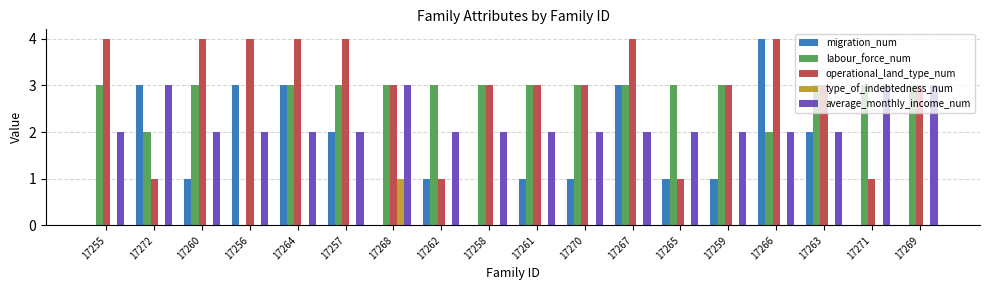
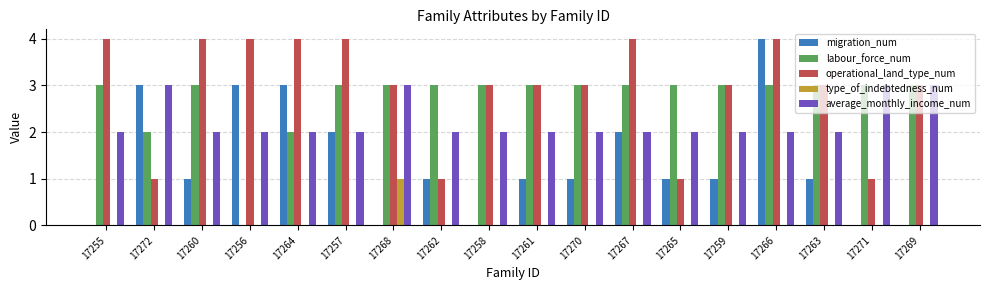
  {
    "migration_num": {
      "17255": 0,
      "17272": 3,
      "17260": 1,
      "17256": 3,
      "17264": 3,
      "17257": 2,
      "17268": 0,
      "17262": 1,
      "17258": 0,
      "17261": 1,
      "17270": 1,
-     "17267": 3,
+     "17267": 2,
      "17265": 1,
      "17259": 1,
      "17266": 4,
-     "17263": 2,
+     "17263": 1,
      "17271": 0,
      "17269": 0
    },
    "labour_force_num": {
      "17255": 3,
      "17272": 2,
      "17260": 3,
      "17256": 0,
-     "17264": 3,
+     "17264": 2,
      "17257": 3,
      "17268": 3,
      "17262": 3,
      "17258": 3,
      "17261": 3,
      "17270": 3,
      "17267": 3,
      "17265": 3,
      "17259": 3,
-     "17266": 2
+     "17266": 3
    },
    "operational_land_type_num": {
      "17255": 4,
      "17272": 1,
      "17260": 4,
      "17256": 4,
      "17264": 4,
      "17257": 4,
      "17268": 3,
      "17262": 1,
      "17258": 3,
      "17261": 3,
      "17270": 3,
      "17267": 4,
      "17265": 1,
      "17259": 3,
      "17266": 4,
      "17271": 1
    },
    "type_of_indebtedness_num": {
      "17255": 0,
      "17272": 0,
      "17260": 0,
      "17256": 0,
      "17264": 0,
      "17257": 0,
      "17268": 1,
      "17262": 0,
      "17258": 0,
      "17261": 0,
      "17270": 0,
      "17267": 0,
      "17265": 0,
      "17259": 0,
      "17266": 0,
      "17263": 0,
      "17271": 0,
      "17269": 0
    },
    "average_monthly_income_num": {
      "17255": 2,
      "17272": 3,
      "17260": 2,
      "17256": 2,
      "17264": 2,
      "17257": 2,
      "17268": 3,
      "17262": 2,
      "17258": 2,
      "17261": 2,
      "17270": 2,
      "17267": 2,
      "17265": 2,
      "17259": 2,
      "17266": 2,
      "17263": 2
    }
  }
